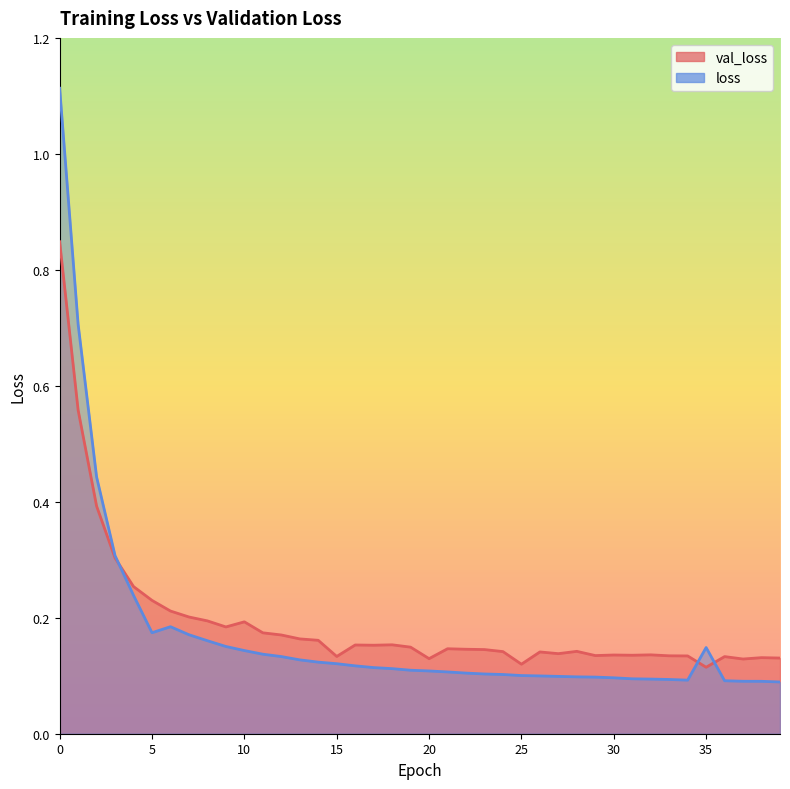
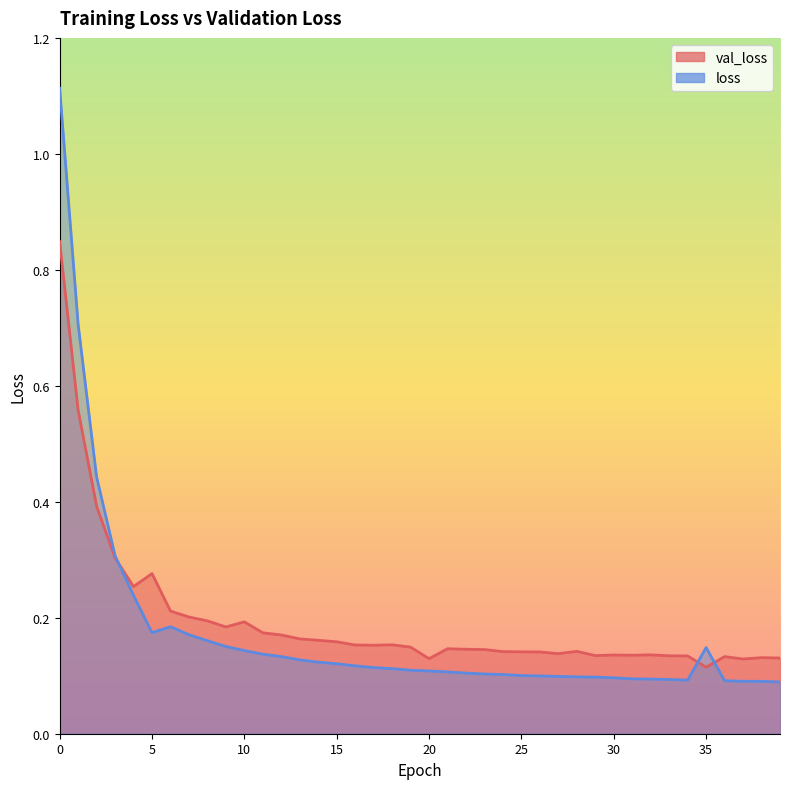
  {
    "val_loss": {
      "0": 0.85,
-     "5": 0.23,
+     "5": 0.28,
      "10": 0.19,
-     "15": 0.13,
+     "15": 0.16,
      "20": 0.13,
-     "25": 0.12,
+     "25": 0.14,
      "30": 0.14,
      "35": 0.11
    },
    "loss": {
      "0": 1.11,
      "5": 0.17,
      "10": 0.14,
      "15": 0.12,
      "20": 0.11,
      "25": 0.10,
      "30": 0.10,
      "35": 0.15
    }
  }
